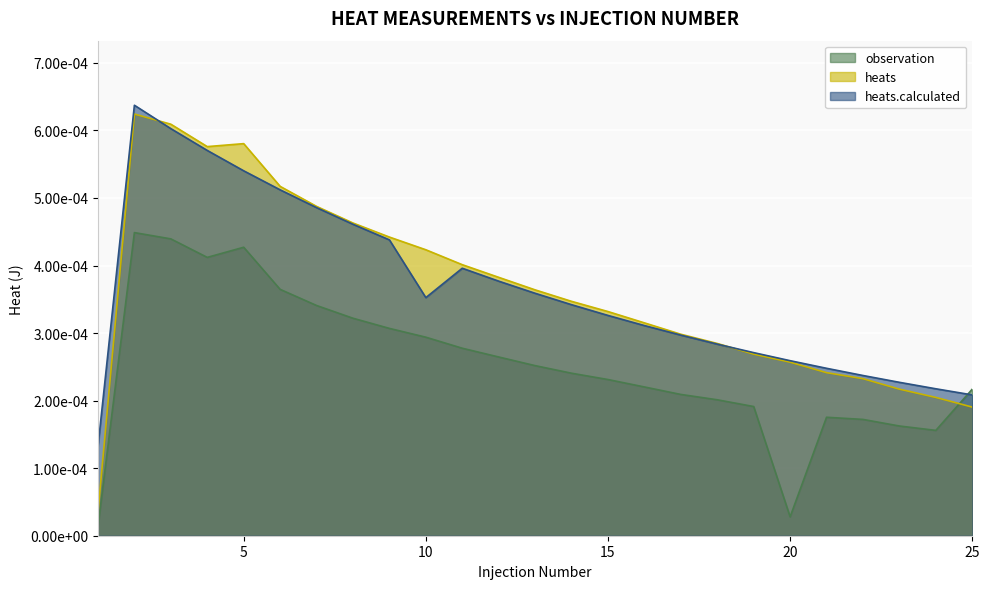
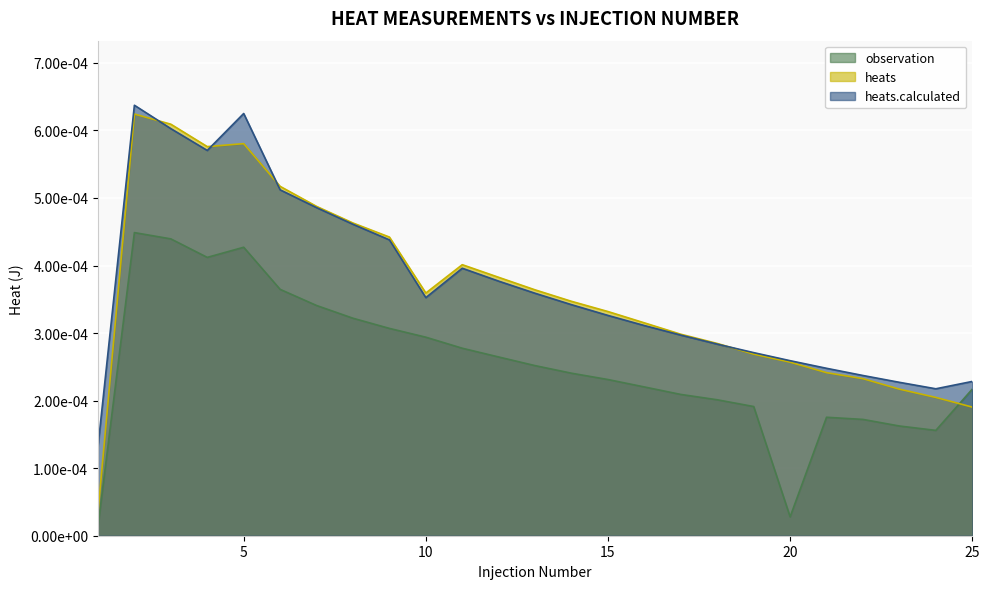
  {
    "observation": {
      "5": 0.00043,
      "10": 0.00029,
      "15": 0.00023,
      "20": 0.00003,
      "25": 0.00022
    },
    "heats": {
      "5": 0.00058,
-     "10": 0.00042,
+     "10": 0.00036,
      "15": 0.00033,
      "25": 0.00019
    },
    "heats.calculated": {
-     "5": 0.00054,
+     "5": 0.00063,
      "10": 0.00035,
      "15": 0.00033,
-     "25": 0.00021
+     "25": 0.00023
    }
  }
